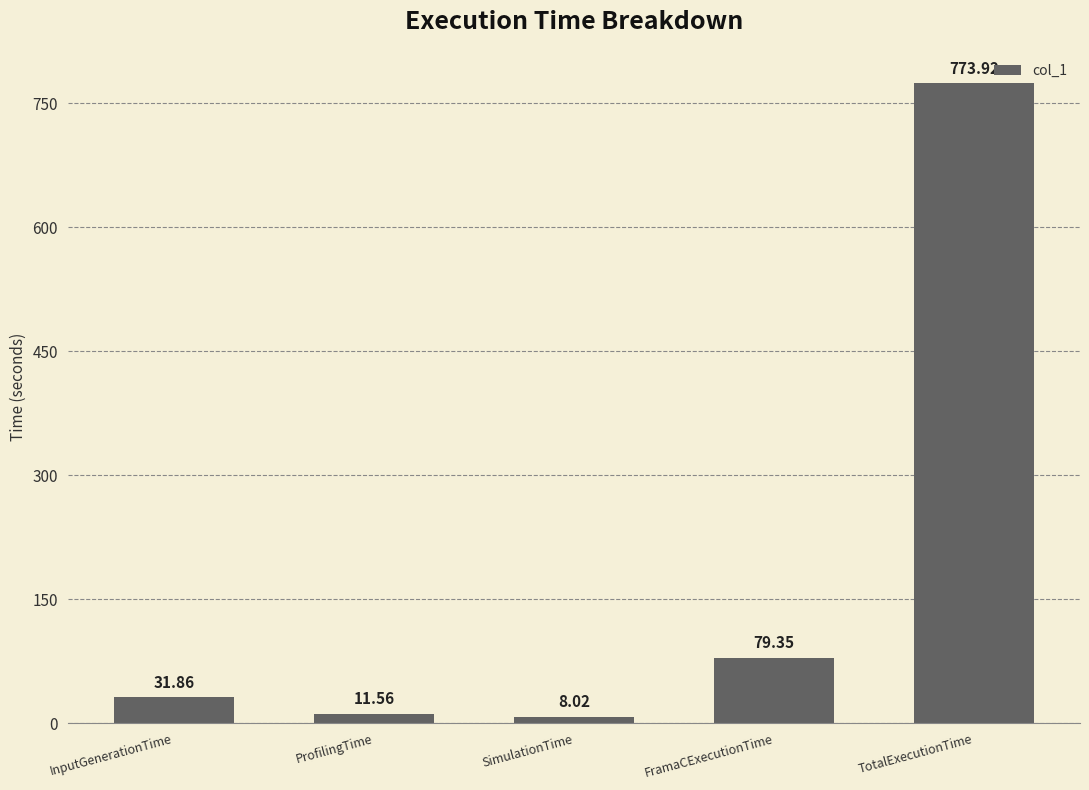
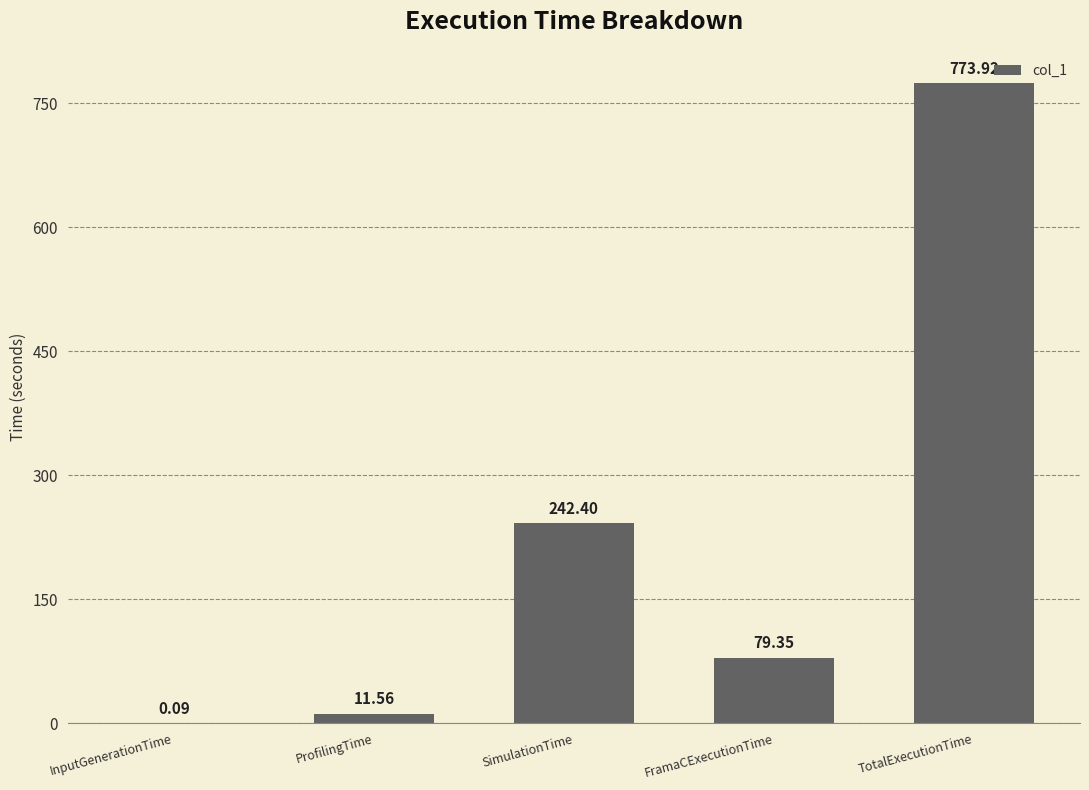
  {
-   "InputGenerationTime": 31.86,
+   "InputGenerationTime": 0.09,
    "ProfilingTime": 11.56,
-   "SimulationTime": 8.02,
+   "SimulationTime": 242.40,
    "FramaCExecutionTime": 79.35,
    "TotalExecutionTime": 773.92
  }
